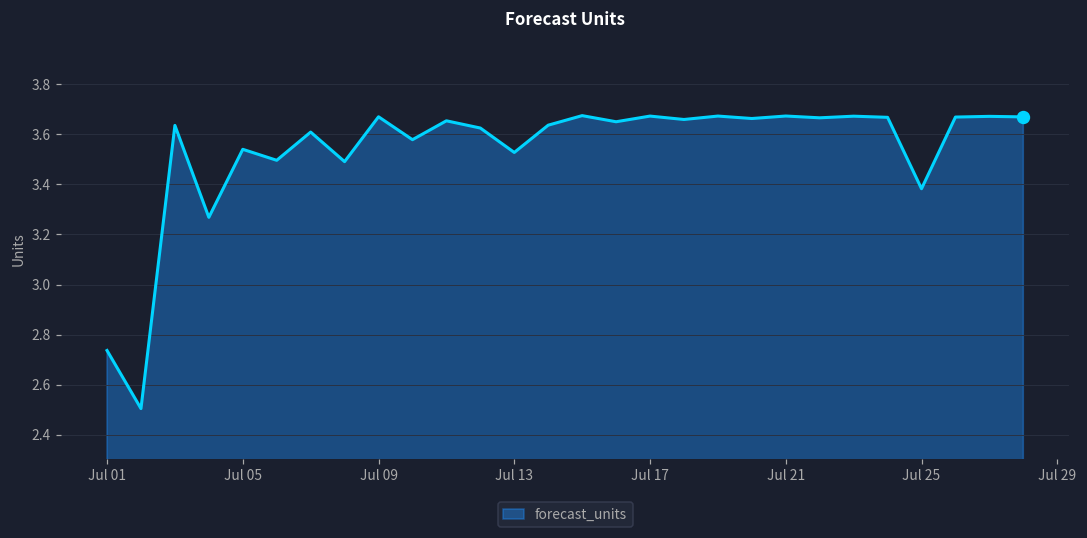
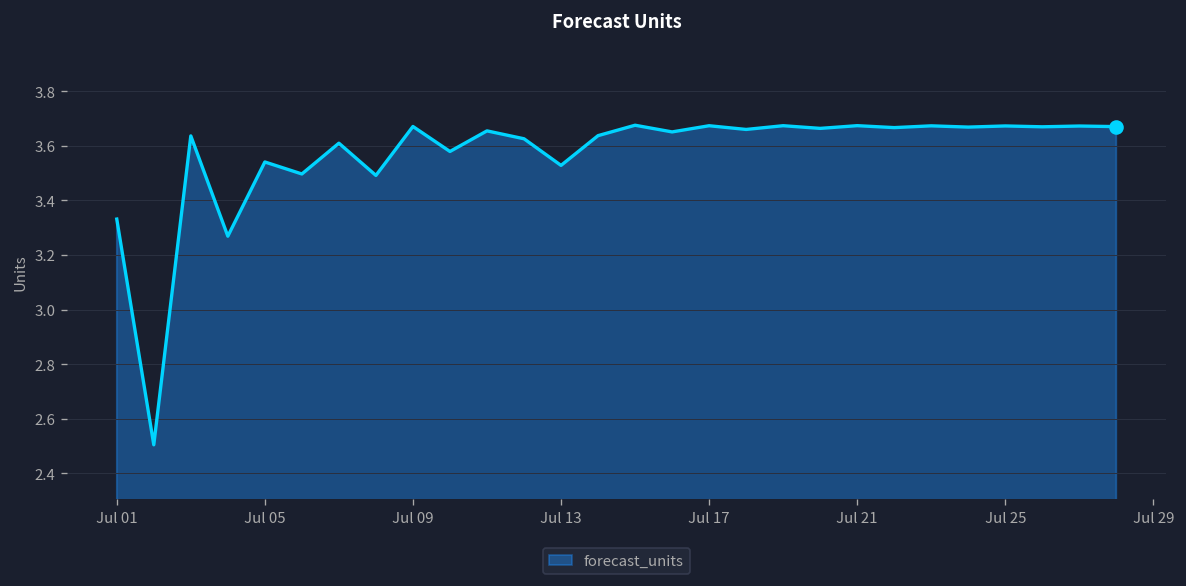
  {
    "forecast_units": {
-     "Jul 01": 2.74,
+     "Jul 01": 3.33,
      "Jul 05": 3.54,
      "Jul 09": 3.67,
      "Jul 13": 3.53,
      "Jul 17": 3.67,
      "Jul 21": 3.67,
-     "Jul 25": 3.38
+     "Jul 25": 3.67
    }
  }
